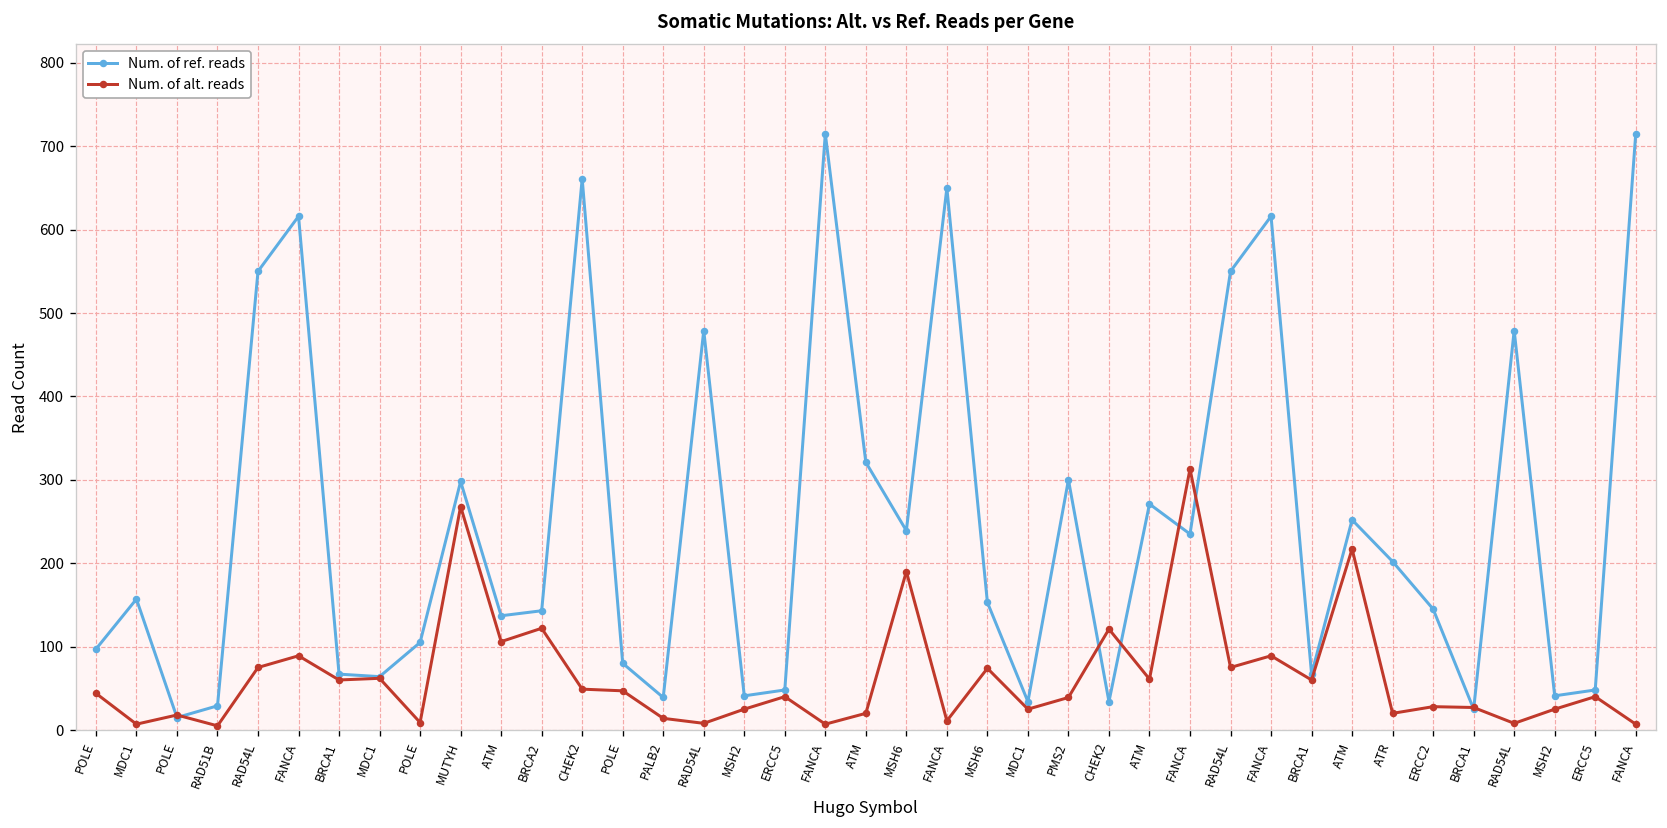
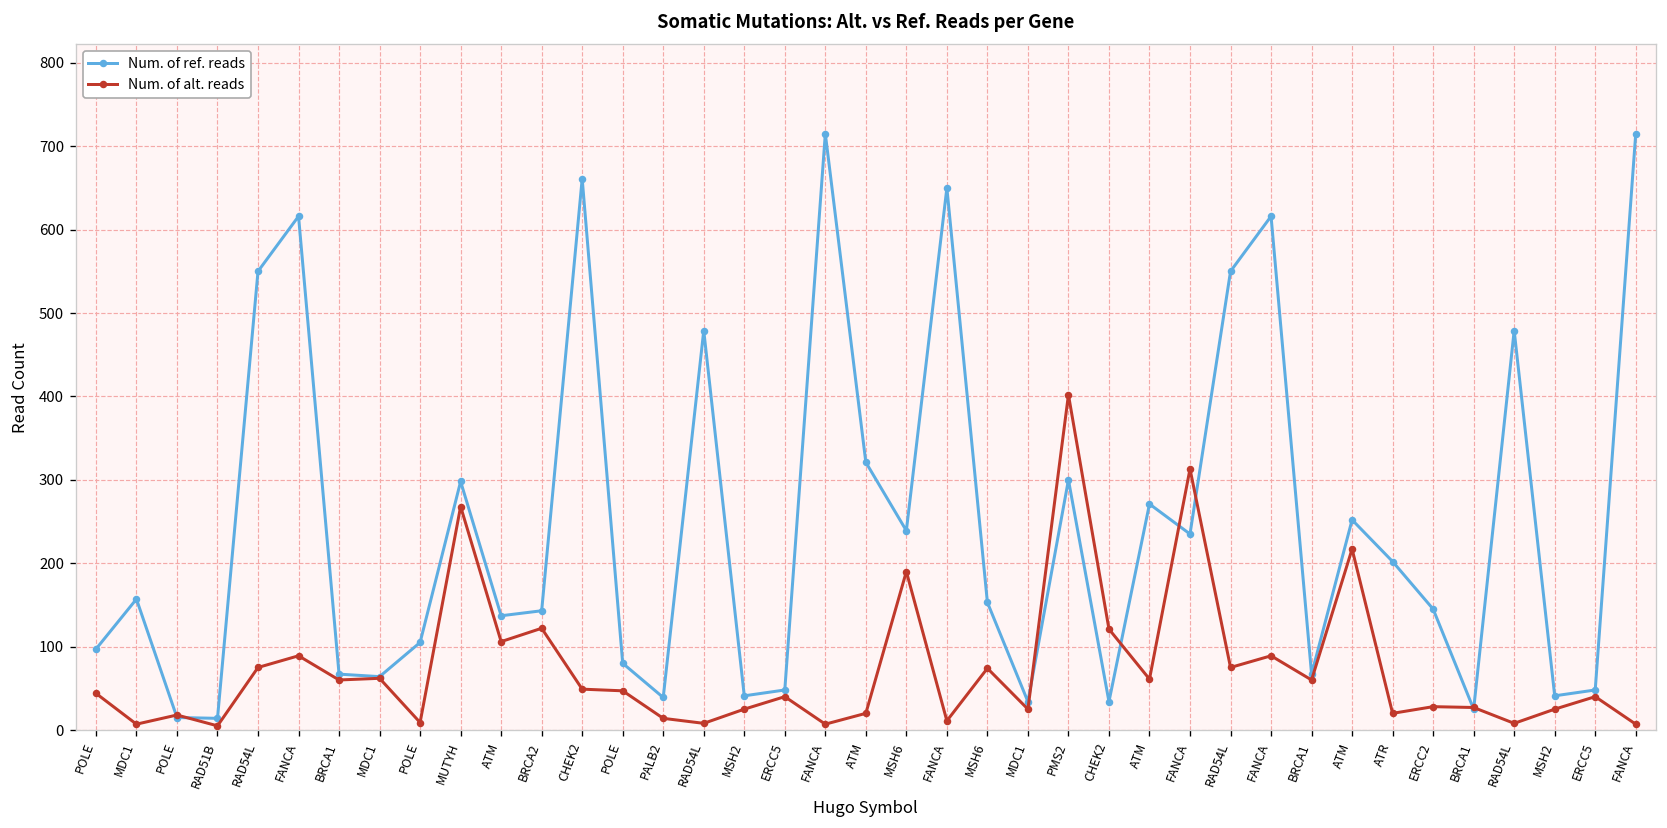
  {
    "Num. of ref. reads": {
-     "RAD51B": 30,
+     "RAD51B": 10,
      "MUTYH": 300,
      "BRCA2": 140,
      "PALB2": 40,
      "PMS2": 300,
      "ATR": 200,
      "ERCC2": 150
    },
    "Num. of alt. reads": {
      "RAD51B": 10,
      "MUTYH": 270,
      "BRCA2": 120,
      "PALB2": 10,
-     "PMS2": 40,
+     "PMS2": 400,
      "ATR": 20,
      "ERCC2": 30
    }
  }
